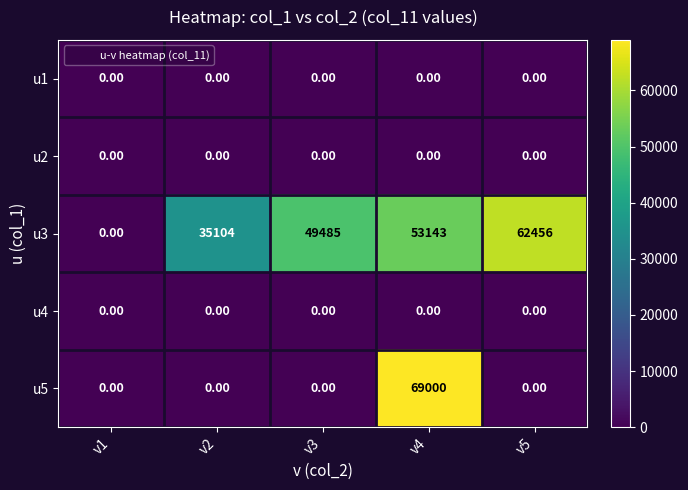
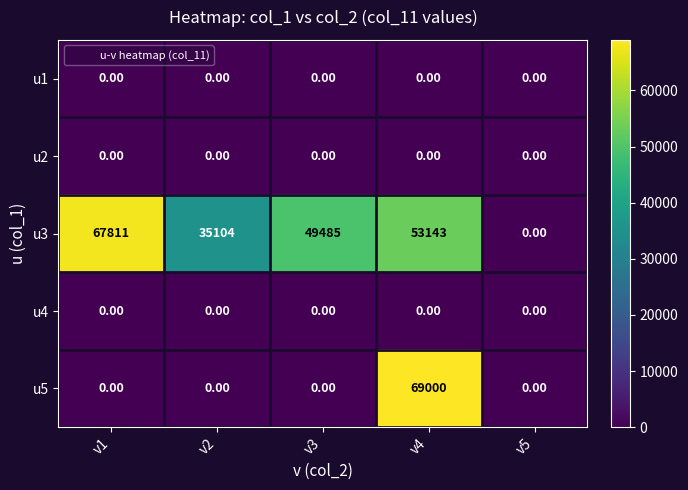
  {
    "u1": {
      "v1": 0.00,
      "v2": 0.00,
      "v3": 0.00,
      "v4": 0.00,
      "v5": 0.00
    },
    "u2": {
      "v1": 0.00,
      "v2": 0.00,
      "v3": 0.00,
      "v4": 0.00,
      "v5": 0.00
    },
    "u3": {
-     "v1": 0.00,
+     "v1": 67811,
      "v2": 35104,
      "v3": 49485,
      "v4": 53143,
-     "v5": 62456
+     "v5": 0.00
    },
    "u4": {
      "v1": 0.00,
      "v2": 0.00,
      "v3": 0.00,
      "v4": 0.00,
      "v5": 0.00
    },
    "u5": {
      "v1": 0.00,
      "v2": 0.00,
      "v3": 0.00,
      "v4": 69000,
      "v5": 0.00
    }
  }
